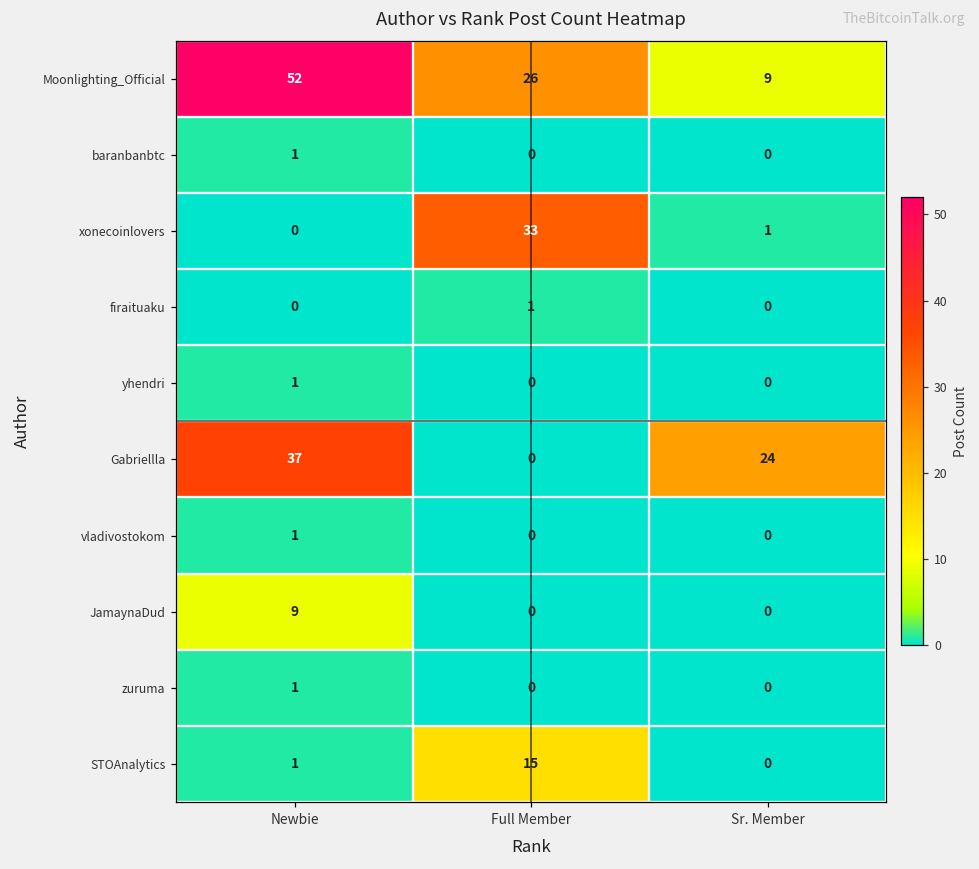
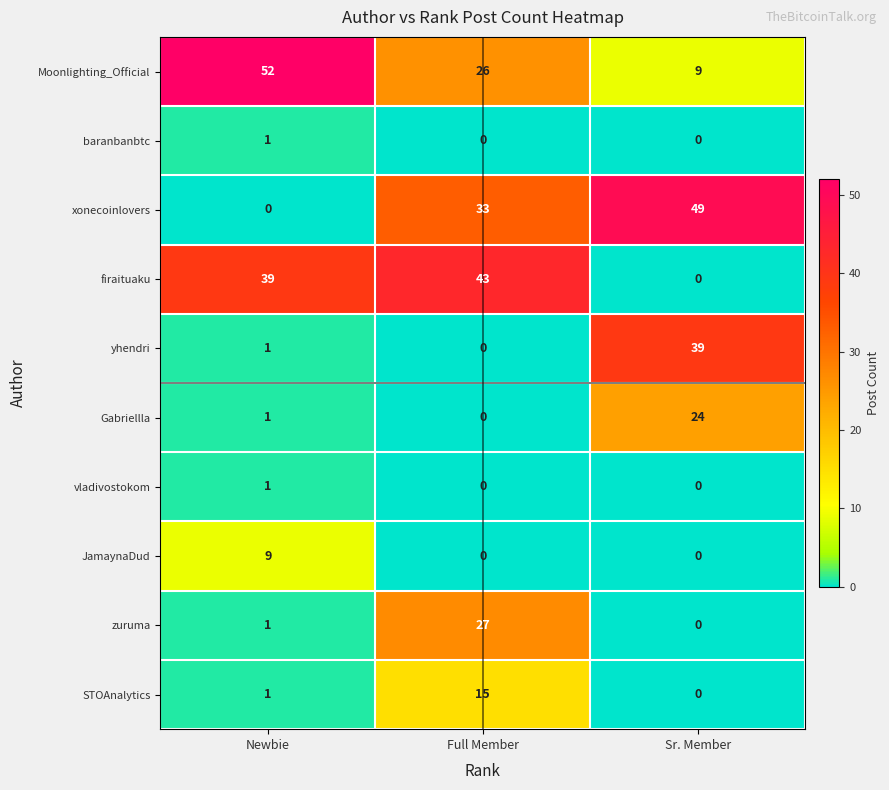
  {
    "Moonlighting_Official": {
      "Newbie": 52,
      "Full Member": 26,
      "Sr. Member": 9
    },
    "baranbanbtc": {
      "Newbie": 1,
      "Full Member": 0,
      "Sr. Member": 0
    },
    "xonecoinlovers": {
      "Newbie": 0,
      "Full Member": 33,
-     "Sr. Member": 1
+     "Sr. Member": 49
    },
    "firaituaku": {
-     "Newbie": 0,
-     "Full Member": 1,
+     "Newbie": 39,
+     "Full Member": 43,
      "Sr. Member": 0
    },
    "yhendri": {
      "Newbie": 1,
      "Full Member": 0,
-     "Sr. Member": 0
+     "Sr. Member": 39
    },
    "Gabriellla": {
-     "Newbie": 37,
+     "Newbie": 1,
      "Full Member": 0,
      "Sr. Member": 24
    },
    "vladivostokom": {
      "Newbie": 1,
      "Full Member": 0,
      "Sr. Member": 0
    },
    "JamaynaDud": {
      "Newbie": 9,
      "Full Member": 0,
      "Sr. Member": 0
    },
    "zuruma": {
      "Newbie": 1,
-     "Full Member": 0,
+     "Full Member": 27,
      "Sr. Member": 0
    },
    "STOAnalytics": {
      "Newbie": 1,
      "Full Member": 15,
      "Sr. Member": 0
    }
  }
